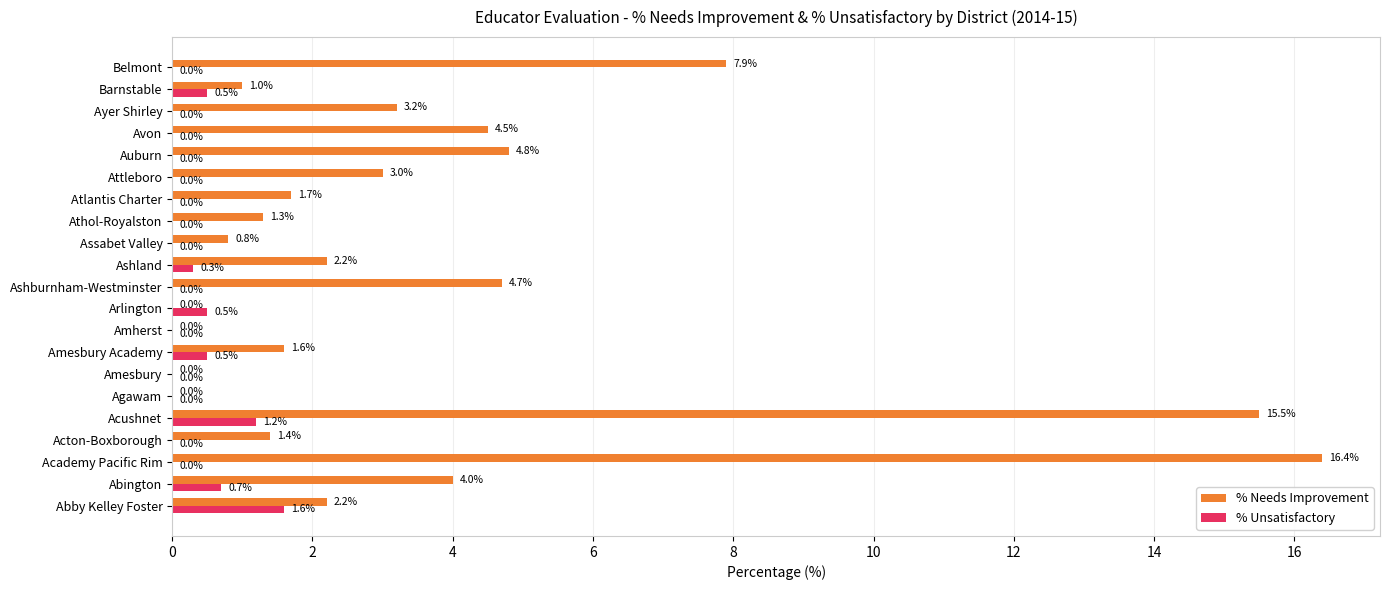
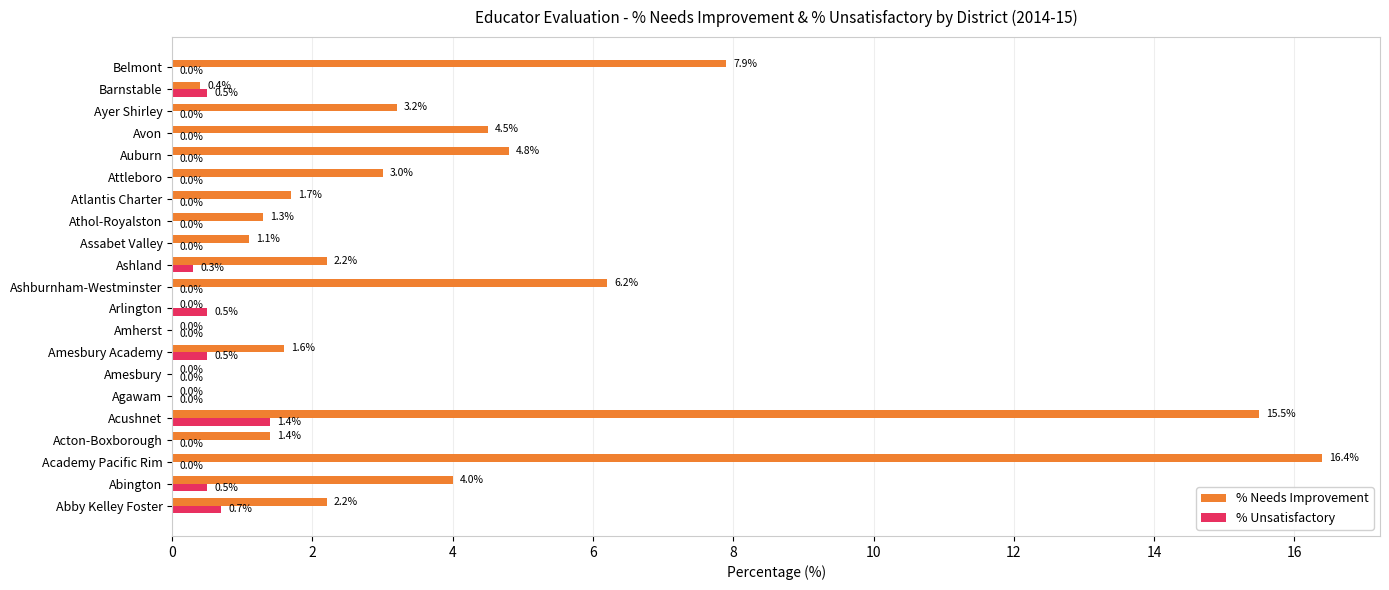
  {
    "% Needs Improvement": {
      "Belmont": "7.9%",
-     "Barnstable": "1.0%",
+     "Barnstable": "0.4%",
      "Ayer Shirley": "3.2%",
      "Avon": "4.5%",
      "Auburn": "4.8%",
      "Attleboro": "3.0%",
      "Atlantis Charter": "1.7%",
      "Athol-Royalston": "1.3%",
-     "Assabet Valley": "0.8%",
+     "Assabet Valley": "1.1%",
      "Ashland": "2.2%",
-     "Ashburnham-Westminster": "4.7%",
+     "Ashburnham-Westminster": "6.2%",
      "Arlington": "0.0%",
      "Amesbury Academy": "1.6%",
      "Acushnet": "15.5%",
      "Acton-Boxborough": "1.4%",
      "Academy Pacific Rim": "16.4%",
      "Abington": "4.0%",
      "Abby Kelley Foster": "2.2%"
    },
    "% Unsatisfactory": {
      "Belmont": "0.0%",
      "Barnstable": "0.5%",
      "Ayer Shirley": "0.0%",
      "Avon": "0.0%",
      "Auburn": "0.0%",
      "Attleboro": "0.0%",
      "Atlantis Charter": "0.0%",
      "Athol-Royalston": "0.0%",
      "Assabet Valley": "0.0%",
      "Ashland": "0.3%",
      "Ashburnham-Westminster": "0.0%",
      "Arlington": "0.5%",
      "Amesbury Academy": "0.5%",
-     "Acushnet": "1.2%",
+     "Acushnet": "1.4%",
      "Acton-Boxborough": "0.0%",
      "Academy Pacific Rim": "0.0%",
-     "Abington": "0.7%",
-     "Abby Kelley Foster": "1.6%"
+     "Abington": "0.5%",
+     "Abby Kelley Foster": "0.7%"
    }
  }
